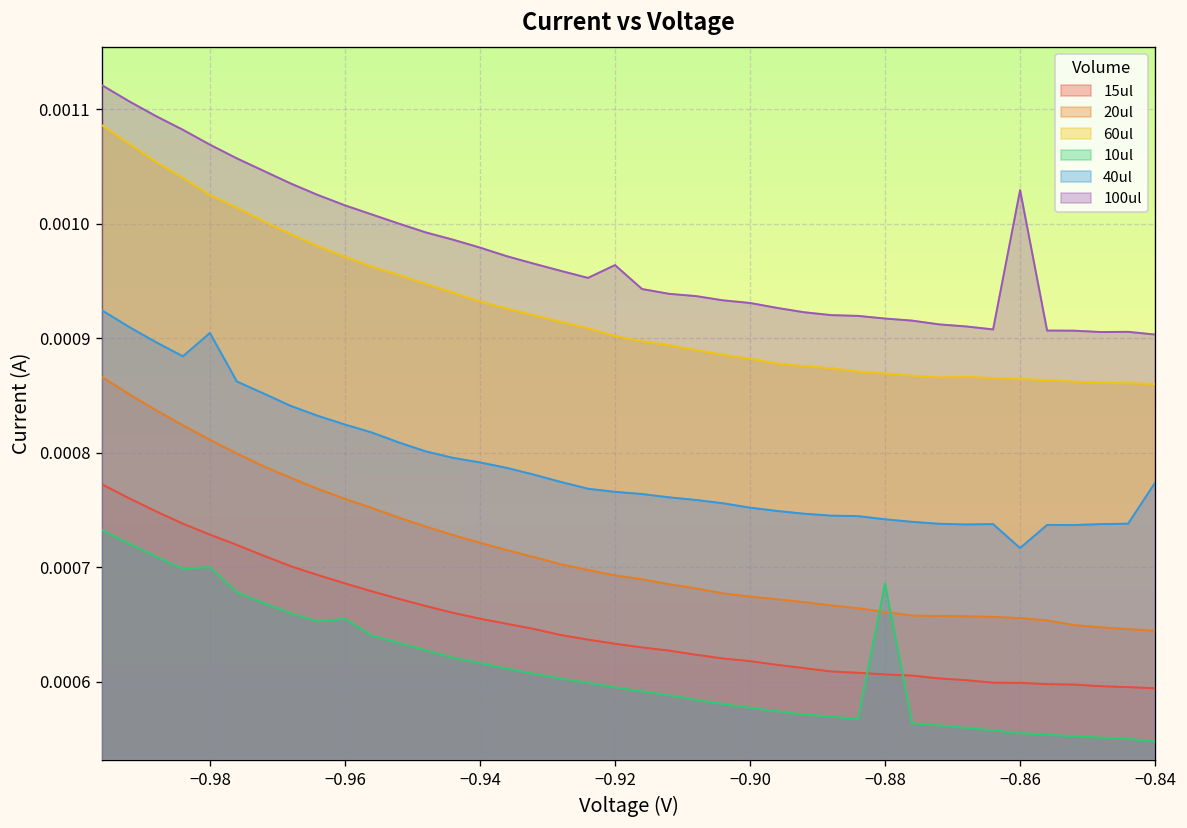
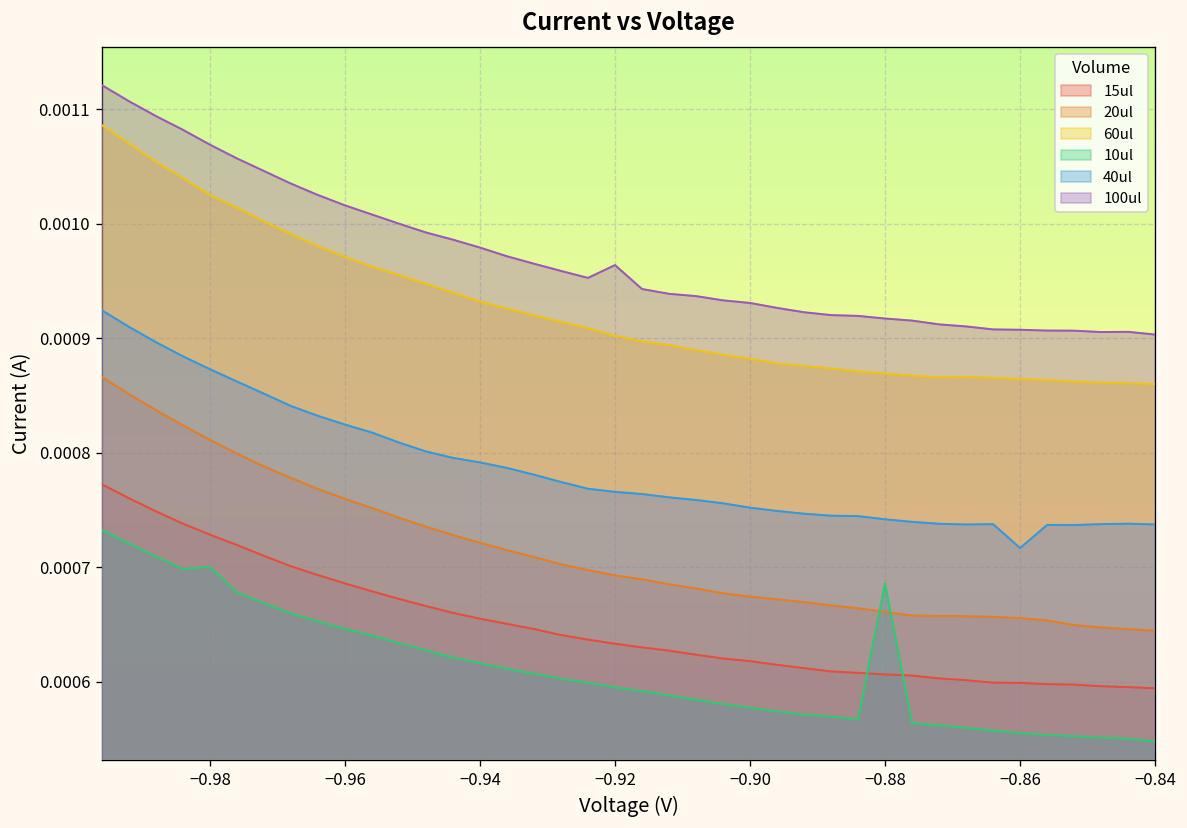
  {
    "10ul": {
      "−0.98": 0.00070,
-     "−0.96": 0.000655,
+     "−0.96": 0.000646,
      "−0.94": 0.00062,
      "−0.92": 0.00060,
      "−0.90": 0.00058,
      "−0.88": 0.00069,
      "−0.86": 0.00055,
      "−0.84": 0.00055
    },
    "40ul": {
-     "−0.98": 0.00090,
+     "−0.98": 0.00087,
      "−0.96": 0.00082,
      "−0.94": 0.00079,
      "−0.92": 0.00077,
      "−0.90": 0.00075,
      "−0.88": 0.00074,
      "−0.86": 0.00072,
-     "−0.84": 0.00077
+     "−0.84": 0.00074
    },
    "100ul": {
      "−0.98": 0.00107,
      "−0.96": 0.00102,
      "−0.94": 0.00098,
      "−0.92": 0.00096,
      "−0.90": 0.00093,
      "−0.88": 0.00092,
-     "−0.86": 0.00103,
+     "−0.86": 0.00091,
      "−0.84": 0.00090
    }
  }
